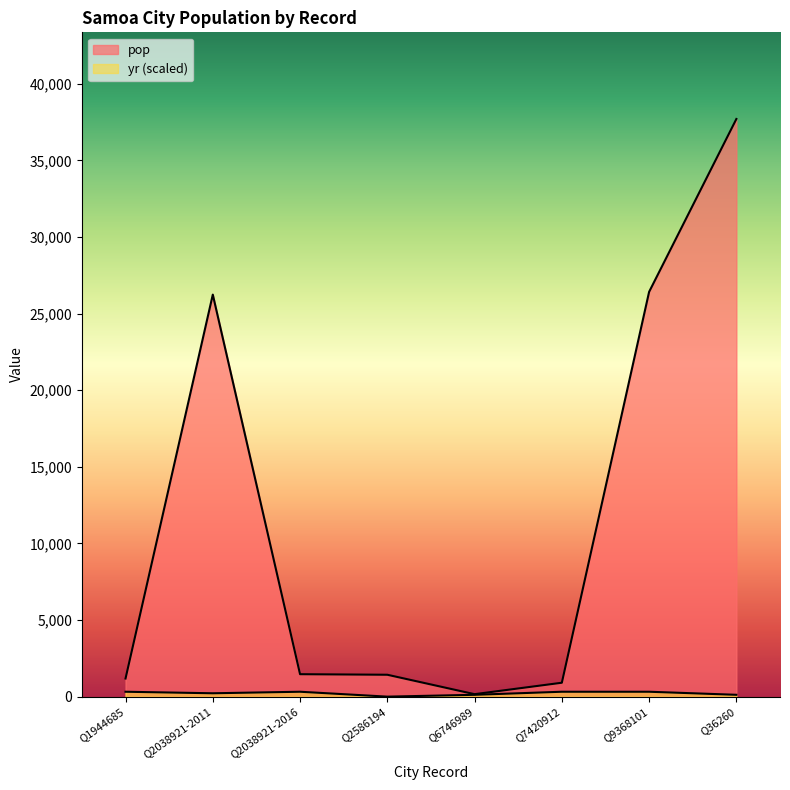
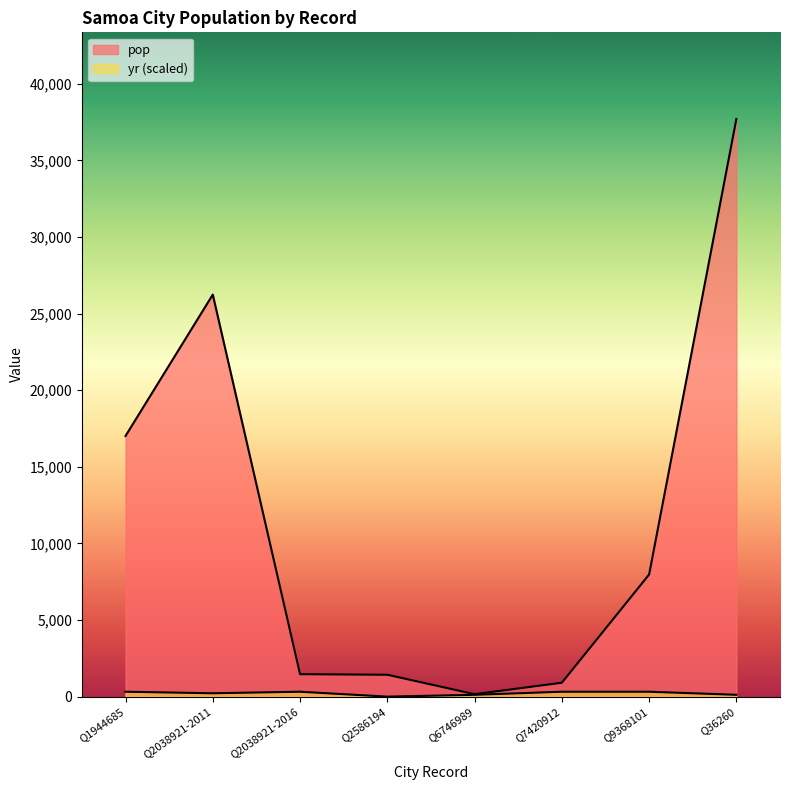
  {
    "pop": {
-     "Q1944685": "1,200",
+     "Q1944685": "17,000",
      "Q2038921-2011": "26,200",
      "Q2038921-2016": "1,500",
      "Q2586194": "1,400",
      "Q7420912": "900",
-     "Q9368101": "26,400",
+     "Q9368101": "8,000",
      "Q36260": "37,700"
    },
    "yr (scaled)": {
      "Q1944685": "300",
      "Q2038921-2011": "200",
      "Q2038921-2016": "300",
      "Q2586194": "0",
      "Q7420912": "300",
      "Q9368101": "300",
      "Q36260": "100"
    }
  }
